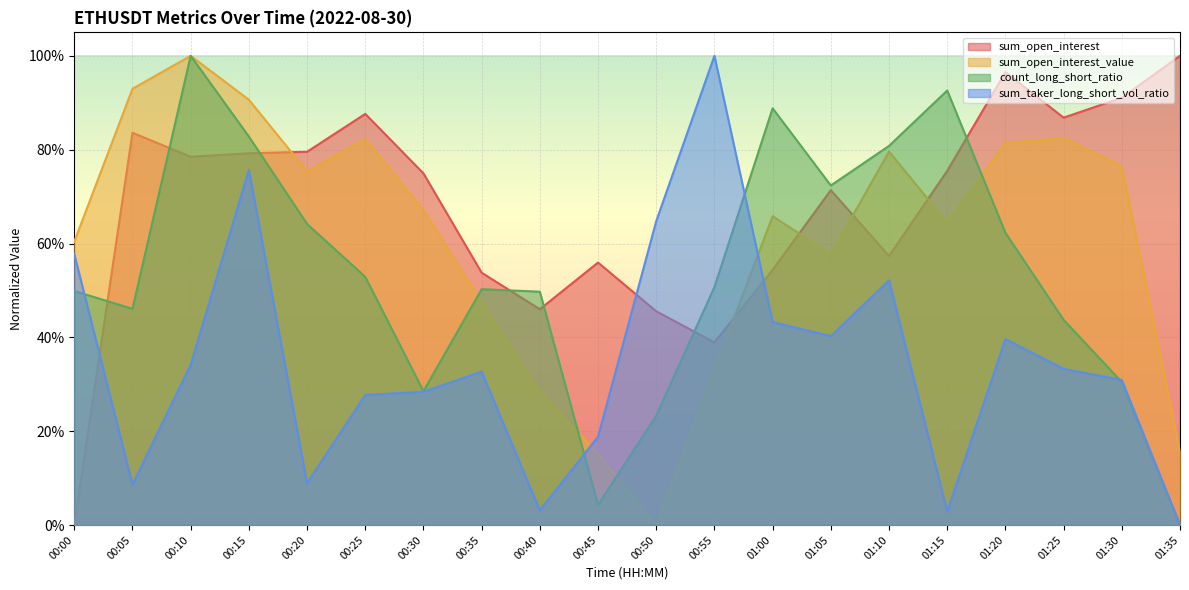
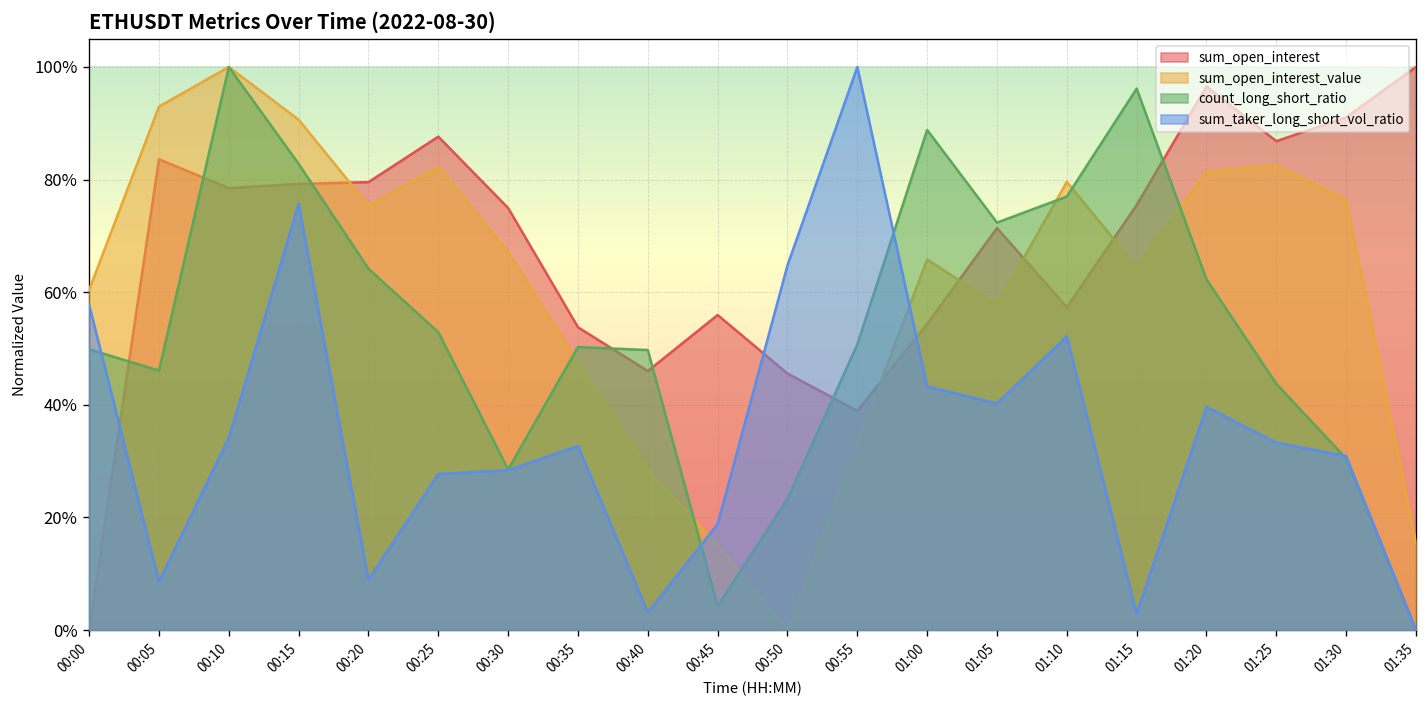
  {
    "sum_open_interest": {
      "00:00": "0%",
      "00:05": "84%",
      "00:10": "78%",
      "00:15": "79%",
      "00:20": "80%",
      "00:25": "88%",
      "00:30": "75%",
      "00:35": "54%",
      "00:40": "46%",
      "00:45": "56%",
      "00:50": "46%",
      "00:55": "39%",
      "01:00": "54%",
      "01:05": "71%",
      "01:10": "57%",
      "01:15": "75%",
      "01:25": "87%",
      "01:35": "100%"
    },
    "sum_open_interest_value": {
      "00:00": "60%",
      "00:05": "93%",
      "00:15": "91%",
      "00:20": "75%",
      "00:25": "82%",
      "00:30": "67%",
      "00:35": "47%",
      "00:40": "28%",
      "00:45": "15%",
      "00:50": "0%",
      "00:55": "33%",
      "01:00": "66%",
      "01:05": "58%",
      "01:10": "80%",
      "01:15": "64%",
      "01:20": "81%",
      "01:25": "83%",
      "01:30": "76%",
      "01:35": "16%"
    },
    "count_long_short_ratio": {
      "00:00": "50%",
      "00:05": "46%",
      "00:15": "83%",
      "00:20": "64%",
      "00:25": "53%",
      "00:35": "50%",
      "00:40": "50%",
      "00:45": "4%",
      "00:50": "23%",
      "00:55": "51%",
      "01:00": "89%",
      "01:05": "72%",
-     "01:10": "81%",
-     "01:15": "93%",
+     "01:10": "77%",
+     "01:15": "96%",
      "01:20": "62%",
      "01:25": "44%"
    },
    "sum_taker_long_short_vol_ratio": {
      "00:00": "58%",
      "00:05": "9%",
      "00:10": "34%",
      "00:15": "76%",
      "00:20": "9%",
      "00:25": "28%",
      "00:35": "33%",
      "00:40": "3%",
      "00:45": "19%",
      "00:50": "65%",
      "00:55": "100%",
      "01:00": "43%",
      "01:05": "40%",
      "01:10": "52%",
      "01:15": "3%",
      "01:20": "40%",
      "01:25": "33%"
    }
  }
